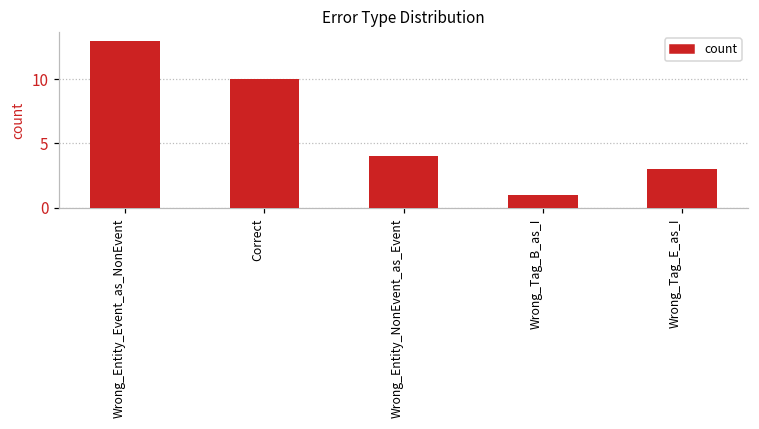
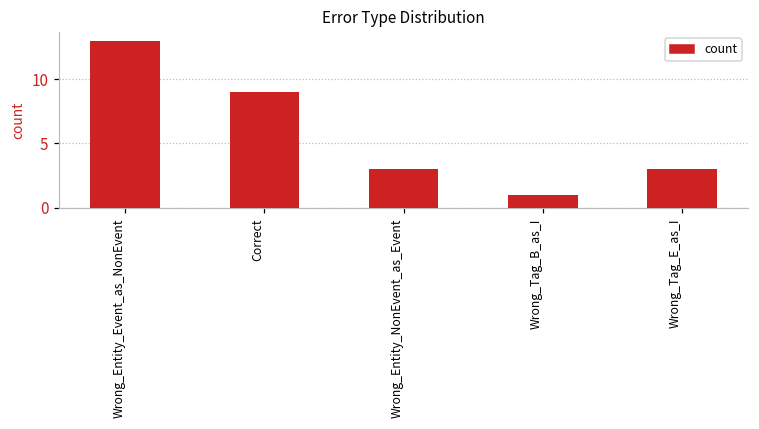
  {
    "Wrong_Entity_Event_as_NonEvent": 13,
-   "Correct": 10,
-   "Wrong_Entity_NonEvent_as_Event": 4,
+   "Correct": 9,
+   "Wrong_Entity_NonEvent_as_Event": 3,
    "Wrong_Tag_B_as_I": 1,
    "Wrong_Tag_E_as_I": 3
  }
